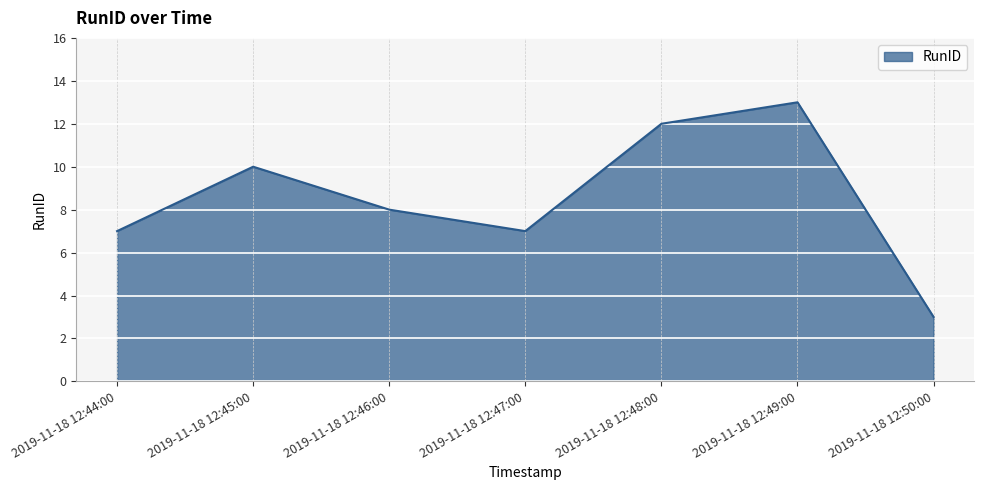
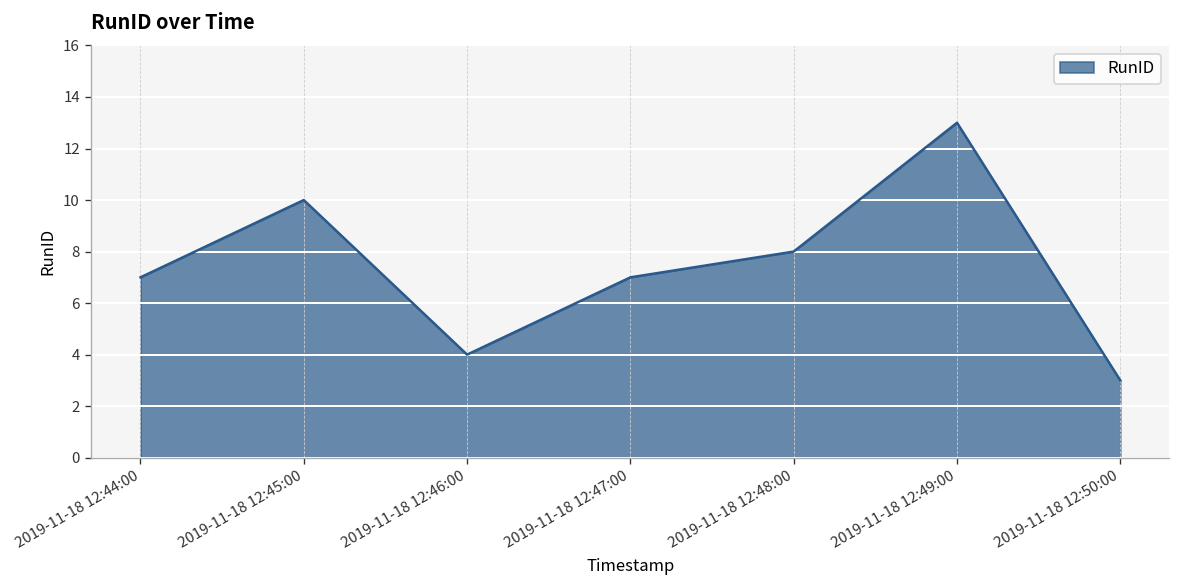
  {
    "2019-11-18 12:44:00": 7,
    "2019-11-18 12:45:00": 10,
-   "2019-11-18 12:46:00": 8,
+   "2019-11-18 12:46:00": 4,
    "2019-11-18 12:47:00": 7,
-   "2019-11-18 12:48:00": 12,
+   "2019-11-18 12:48:00": 8,
    "2019-11-18 12:49:00": 13,
    "2019-11-18 12:50:00": 3
  }
